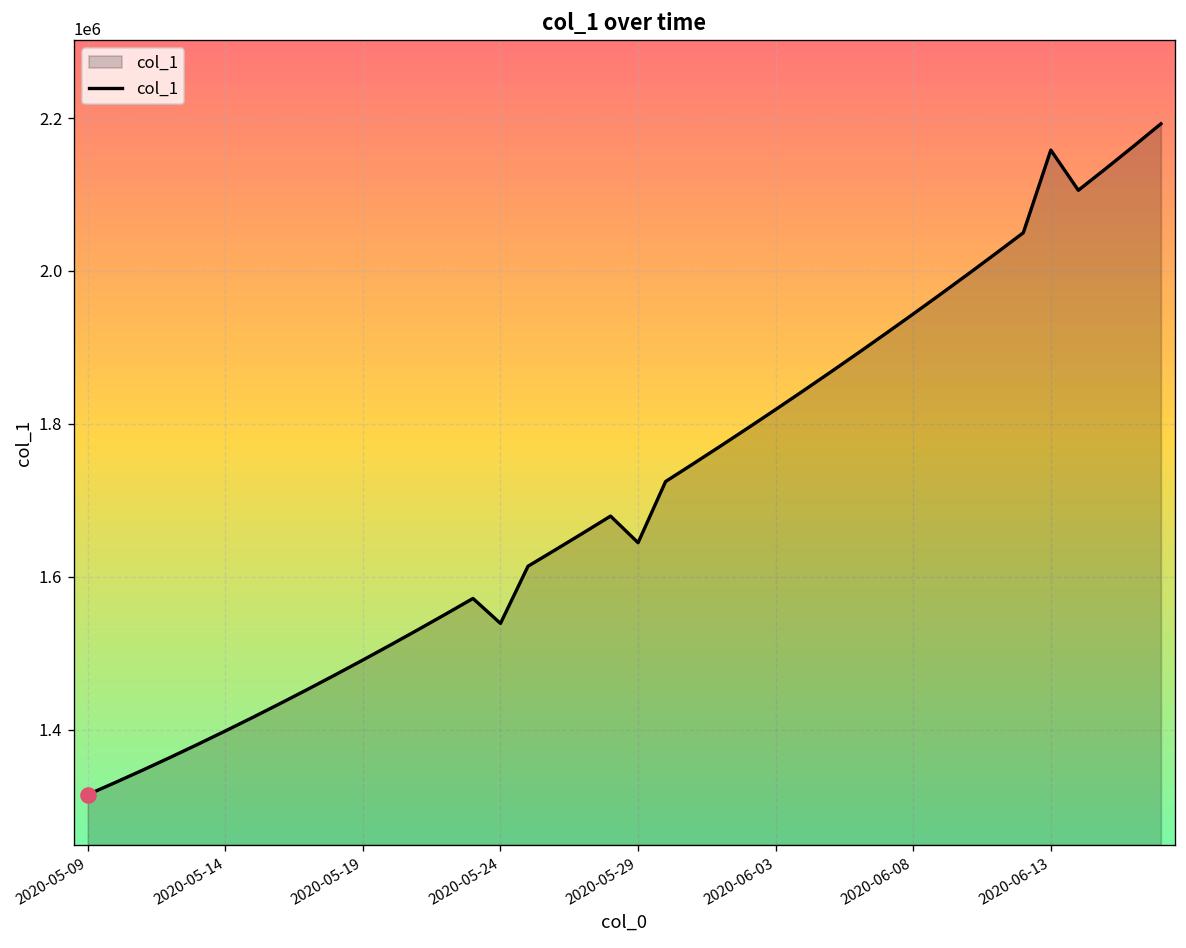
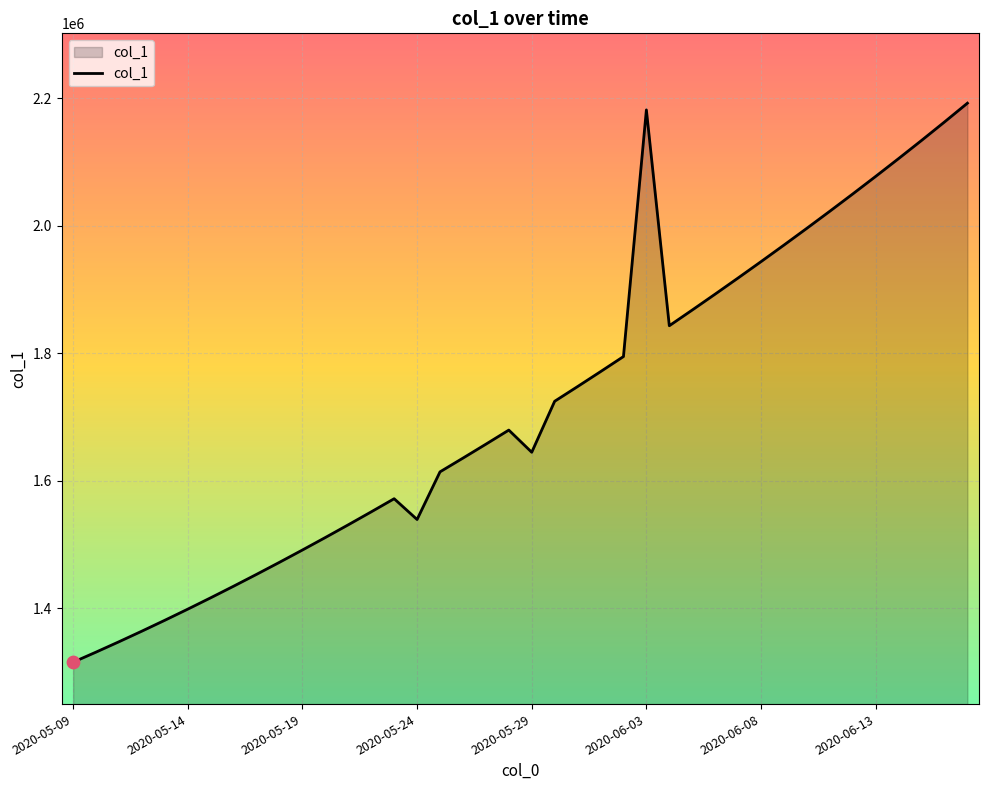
  {
    "col_1": {
      "2020-05-14": 1400000,
      "2020-05-19": 1490000,
      "2020-05-24": 1540000,
      "2020-05-29": 1640000,
-     "2020-06-03": 1820000,
+     "2020-06-03": 2180000,
      "2020-06-08": 1940000,
-     "2020-06-13": 2160000
+     "2020-06-13": 2080000
    }
  }
